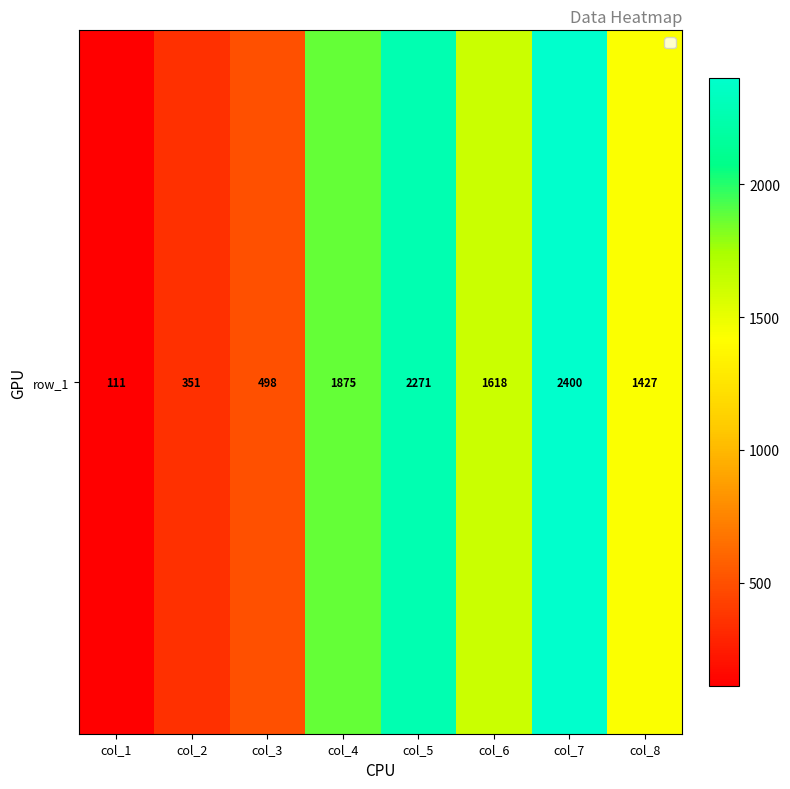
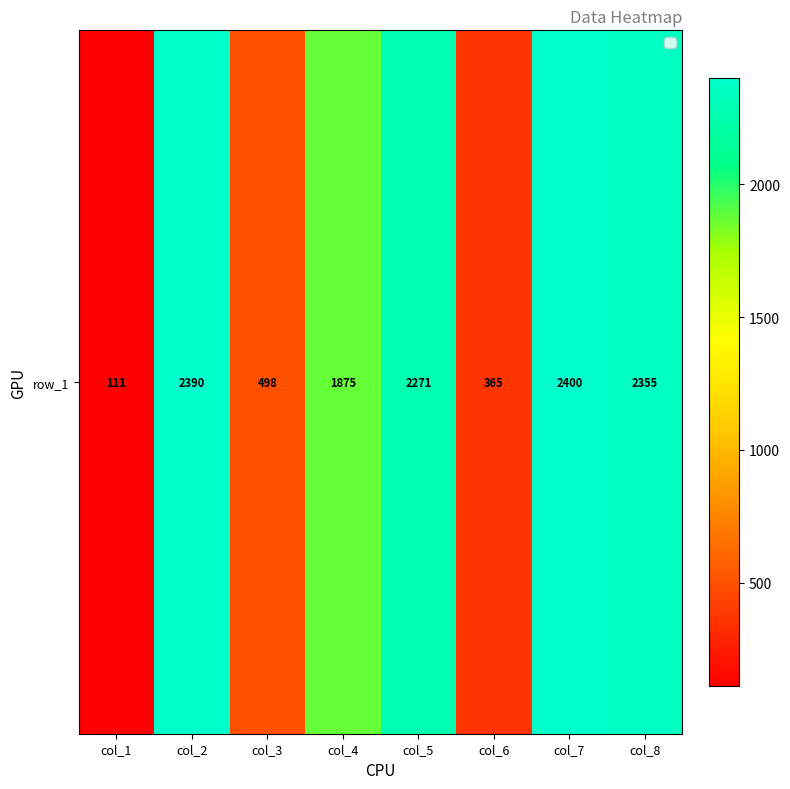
  {
    "row_1": {
      "col_1": 111,
-     "col_2": 351,
+     "col_2": 2390,
      "col_3": 498,
      "col_4": 1875,
      "col_5": 2271,
-     "col_6": 1618,
+     "col_6": 365,
      "col_7": 2400,
-     "col_8": 1427
+     "col_8": 2355
    }
  }
